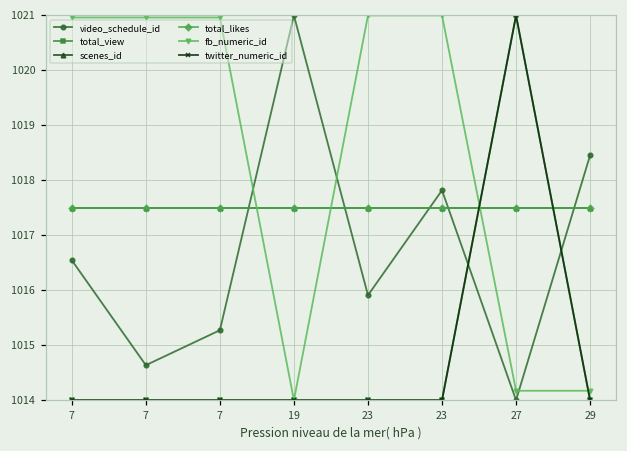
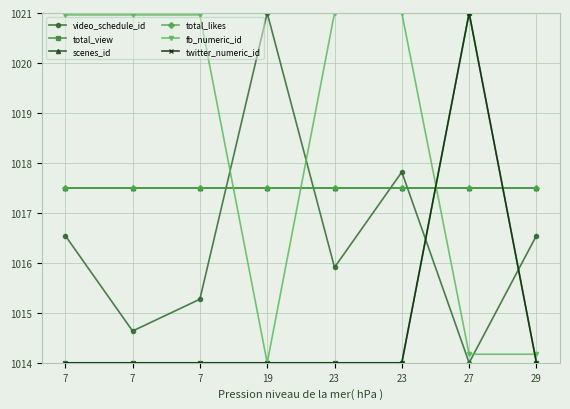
  {
    "video_schedule_id": {
      "19": 1021.0,
      "27": 1014.0,
-     "29": 1018.5
+     "29": 1016.5
    },
    "twitter_numeric_id": {
      "27": 1021.0,
      "29": 1014.0
    }
  }
